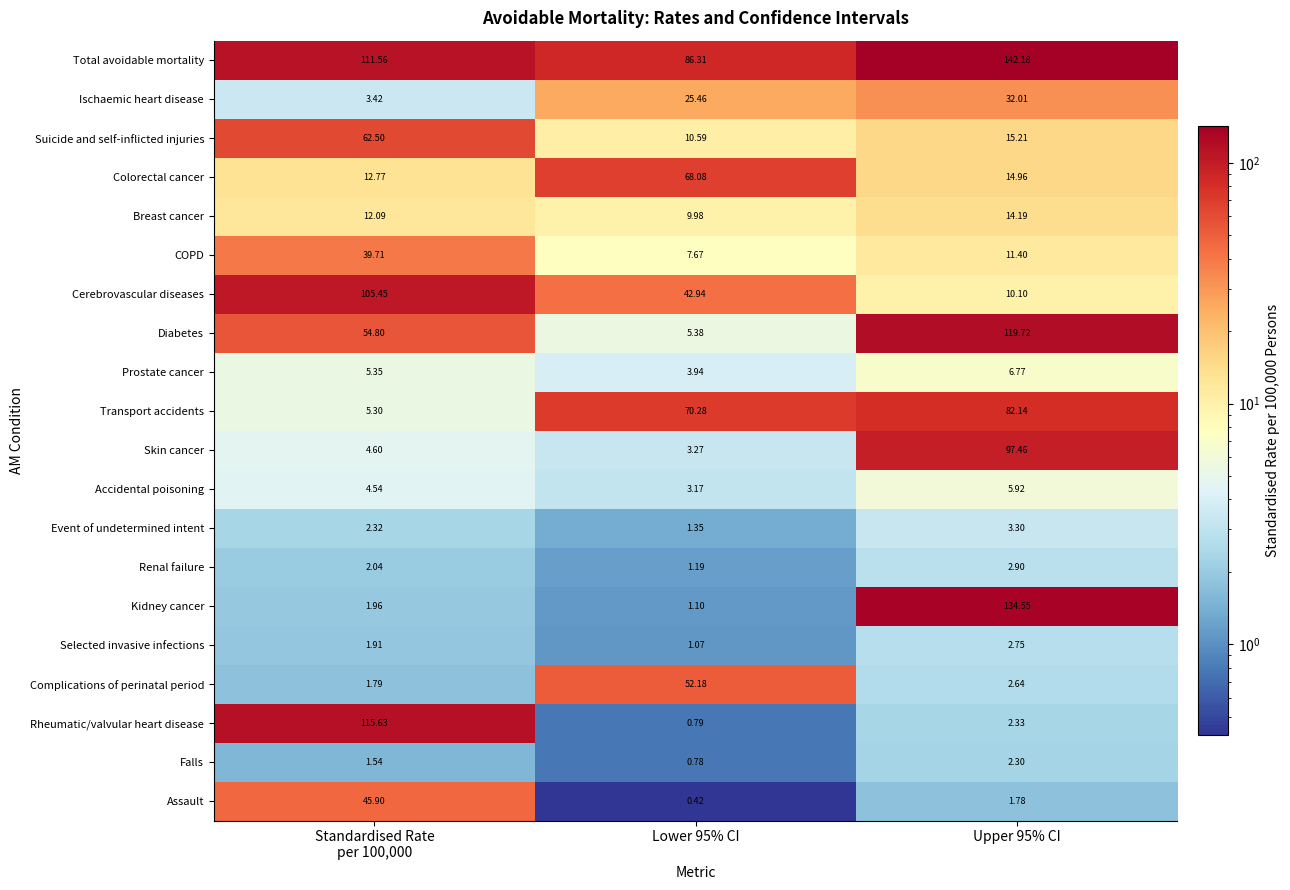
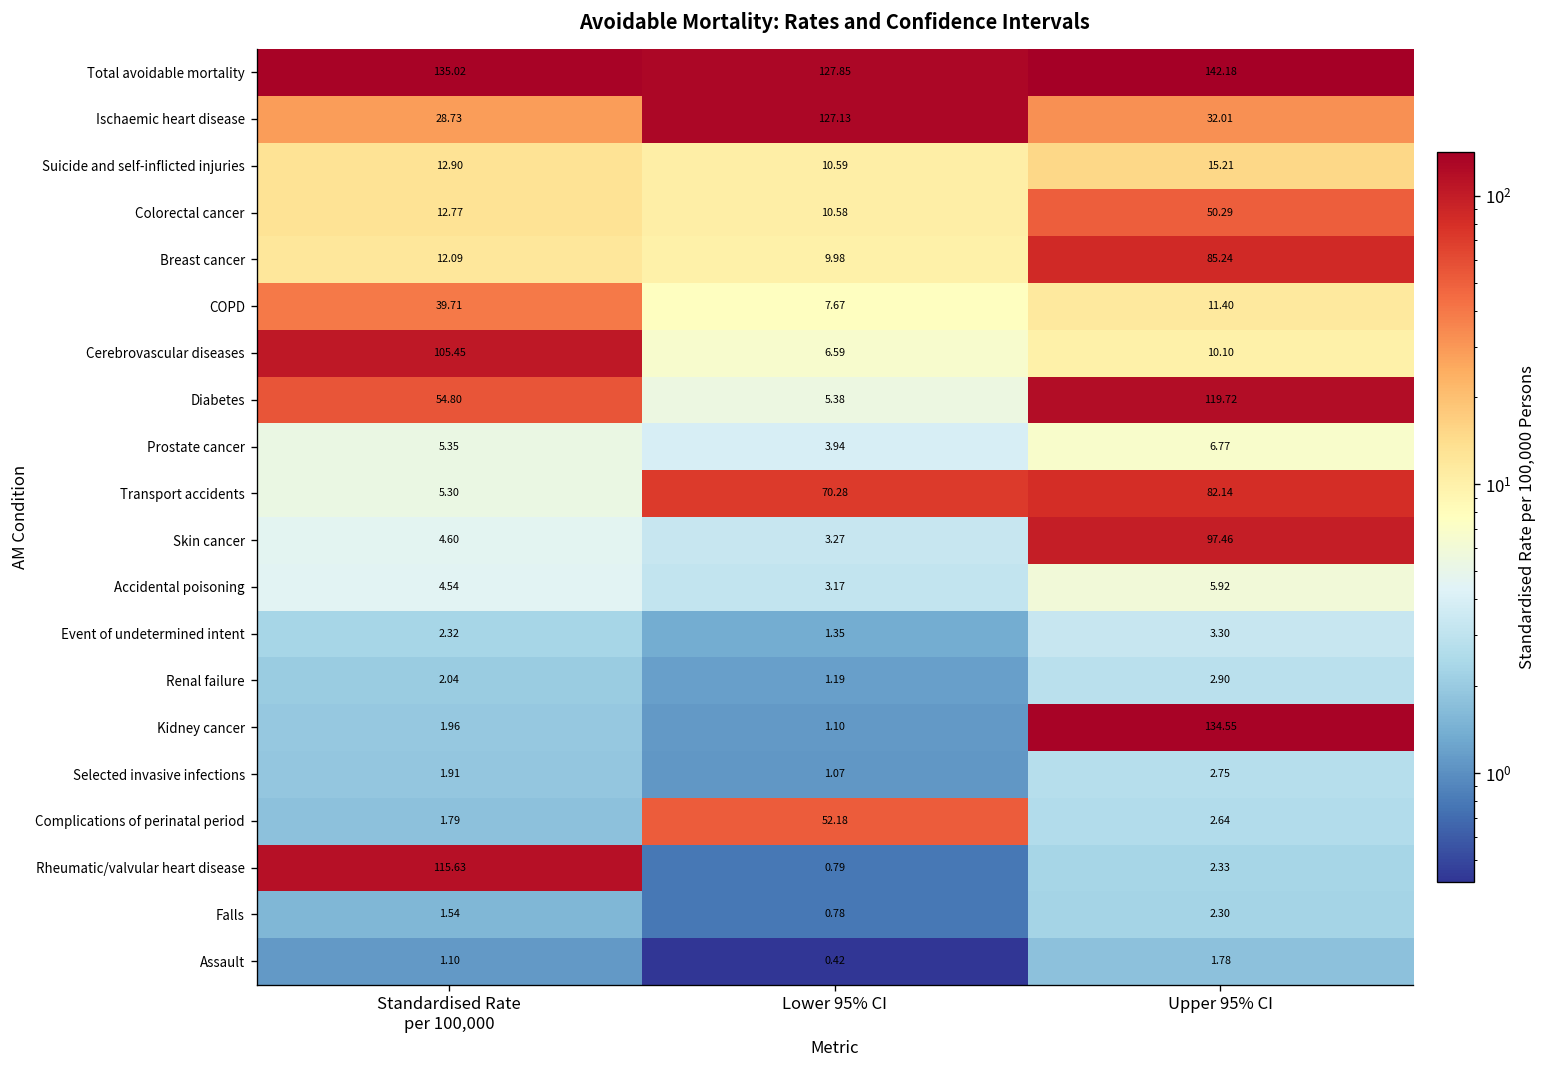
  {
    "Total avoidable mortality": {
-     "Standardised Rate per 100,000": 111.56,
-     "Lower 95% CI": 86.31,
+     "Standardised Rate per 100,000": 135.02,
+     "Lower 95% CI": 127.85,
      "Upper 95% CI": 142.18
    },
    "Ischaemic heart disease": {
-     "Standardised Rate per 100,000": 3.42,
-     "Lower 95% CI": 25.46,
+     "Standardised Rate per 100,000": 28.73,
+     "Lower 95% CI": 127.13,
      "Upper 95% CI": 32.01
    },
    "Suicide and self-inflicted injuries": {
-     "Standardised Rate per 100,000": 62.50,
+     "Standardised Rate per 100,000": 12.90,
      "Lower 95% CI": 10.59,
      "Upper 95% CI": 15.21
    },
    "Colorectal cancer": {
      "Standardised Rate per 100,000": 12.77,
-     "Lower 95% CI": 68.08,
-     "Upper 95% CI": 14.96
+     "Lower 95% CI": 10.58,
+     "Upper 95% CI": 50.29
    },
    "Breast cancer": {
      "Standardised Rate per 100,000": 12.09,
      "Lower 95% CI": 9.98,
-     "Upper 95% CI": 14.19
+     "Upper 95% CI": 85.24
    },
    "COPD": {
      "Standardised Rate per 100,000": 39.71,
      "Lower 95% CI": 7.67,
      "Upper 95% CI": 11.40
    },
    "Cerebrovascular diseases": {
      "Standardised Rate per 100,000": 105.45,
-     "Lower 95% CI": 42.94,
+     "Lower 95% CI": 6.59,
      "Upper 95% CI": 10.10
    },
    "Diabetes": {
      "Standardised Rate per 100,000": 54.80,
      "Lower 95% CI": 5.38,
      "Upper 95% CI": 119.72
    },
    "Prostate cancer": {
      "Standardised Rate per 100,000": 5.35,
      "Lower 95% CI": 3.94,
      "Upper 95% CI": 6.77
    },
    "Transport accidents": {
      "Standardised Rate per 100,000": 5.30,
      "Lower 95% CI": 70.28,
      "Upper 95% CI": 82.14
    },
    "Skin cancer": {
      "Standardised Rate per 100,000": 4.60,
      "Lower 95% CI": 3.27,
      "Upper 95% CI": 97.46
    },
    "Accidental poisoning": {
      "Standardised Rate per 100,000": 4.54,
      "Lower 95% CI": 3.17,
      "Upper 95% CI": 5.92
    },
    "Event of undetermined intent": {
      "Standardised Rate per 100,000": 2.32,
      "Lower 95% CI": 1.35,
      "Upper 95% CI": 3.30
    },
    "Renal failure": {
      "Standardised Rate per 100,000": 2.04,
      "Lower 95% CI": 1.19,
      "Upper 95% CI": 2.90
    },
    "Kidney cancer": {
      "Standardised Rate per 100,000": 1.96,
      "Lower 95% CI": 1.10,
      "Upper 95% CI": 134.55
    },
    "Selected invasive infections": {
      "Standardised Rate per 100,000": 1.91,
      "Lower 95% CI": 1.07,
      "Upper 95% CI": 2.75
    },
    "Complications of perinatal period": {
      "Standardised Rate per 100,000": 1.79,
      "Lower 95% CI": 52.18,
      "Upper 95% CI": 2.64
    },
    "Rheumatic/valvular heart disease": {
      "Standardised Rate per 100,000": 115.63,
      "Lower 95% CI": 0.79,
      "Upper 95% CI": 2.33
    },
    "Falls": {
      "Standardised Rate per 100,000": 1.54,
      "Lower 95% CI": 0.78,
      "Upper 95% CI": 2.30
    },
    "Assault": {
-     "Standardised Rate per 100,000": 45.90,
+     "Standardised Rate per 100,000": 1.10,
      "Lower 95% CI": 0.42,
      "Upper 95% CI": 1.78
    }
  }
